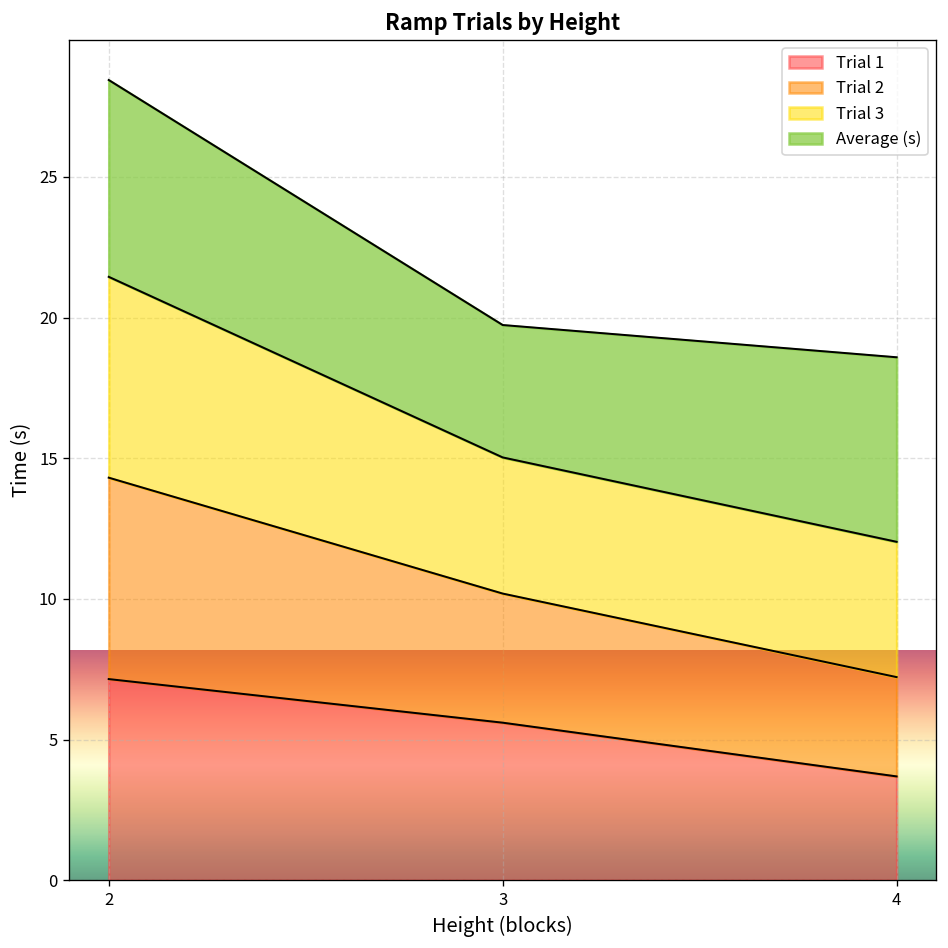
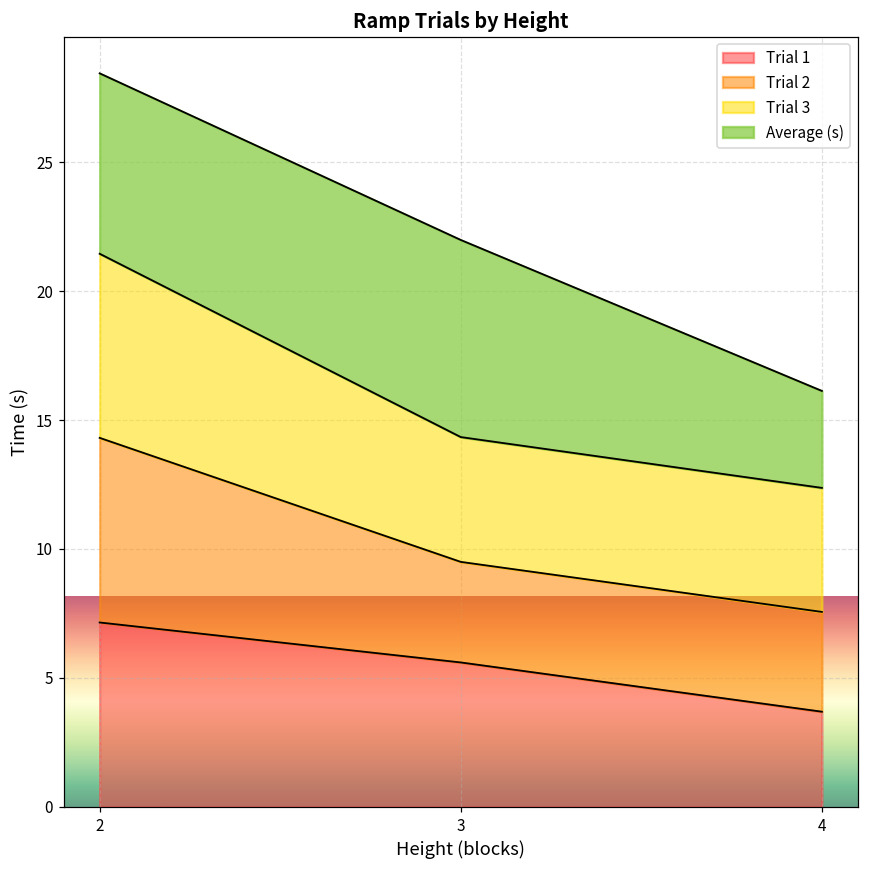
  {
    "Trial 1": {
      "2": 7.2,
      "3": 5.6,
      "4": 3.7
    },
    "Trial 2": {
      "2": 7.2,
-     "3": 4.6,
-     "4": 3.5
+     "3": 3.9,
+     "4": 3.9
    },
    "Trial 3": {
      "2": 7.1,
      "3": 4.8,
      "4": 4.8
    },
    "Average (s)": {
      "2": 7.0,
-     "3": 4.7,
-     "4": 6.6
+     "3": 7.6,
+     "4": 3.8
    }
  }
